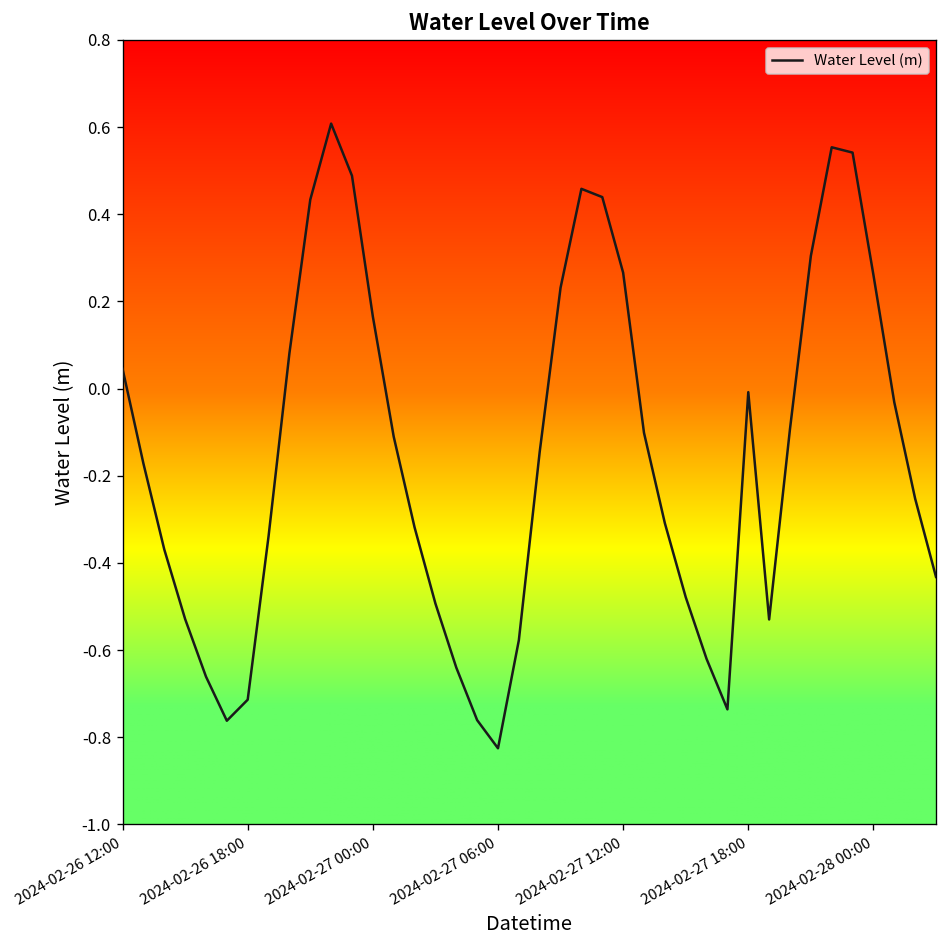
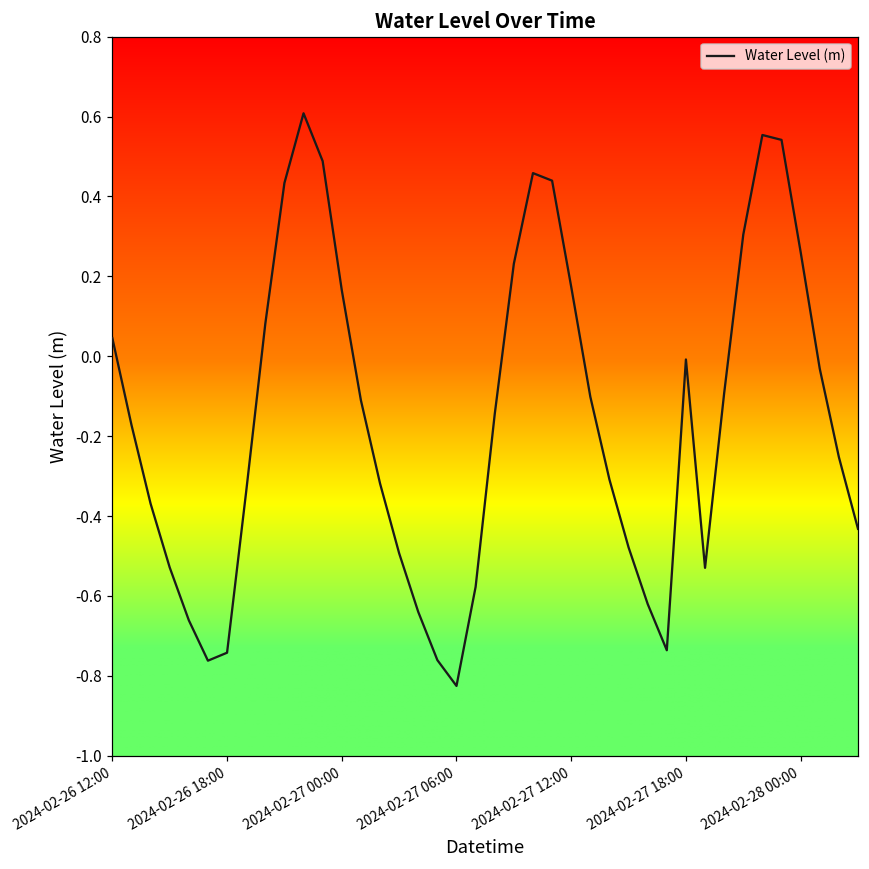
  {
    "2024-02-26 12:00": 0.05,
-   "2024-02-26 18:00": -0.71,
+   "2024-02-26 18:00": -0.74,
    "2024-02-27 00:00": 0.17,
    "2024-02-27 06:00": -0.83,
-   "2024-02-27 12:00": 0.27,
+   "2024-02-27 12:00": 0.17,
    "2024-02-27 18:00": -0.01,
    "2024-02-28 00:00": 0.26
  }
